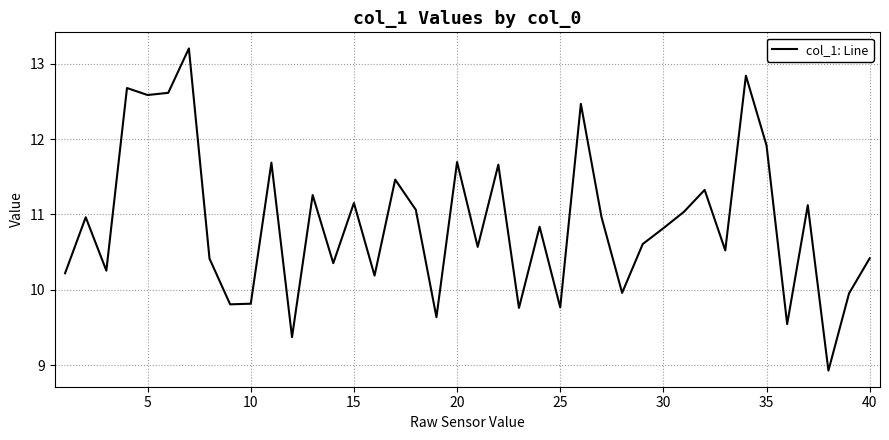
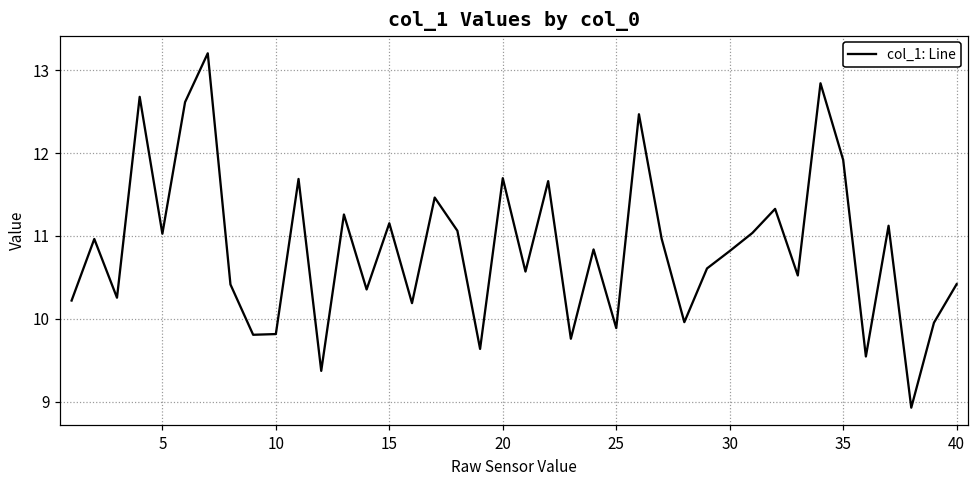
  {
-   "5": 12.6,
+   "5": 11.0,
    "10": 9.8,
    "15": 11.2,
    "20": 11.7,
-   "25": 9.8,
+   "25": 9.9,
    "30": 10.8,
    "35": 11.9,
    "40": 10.4
  }
